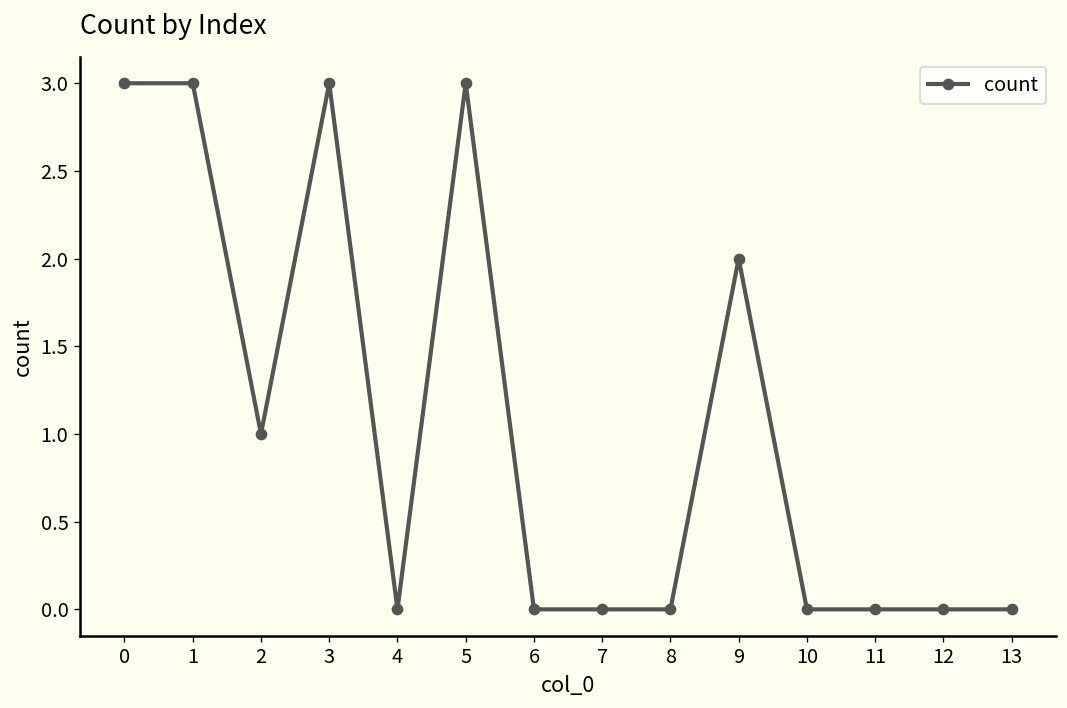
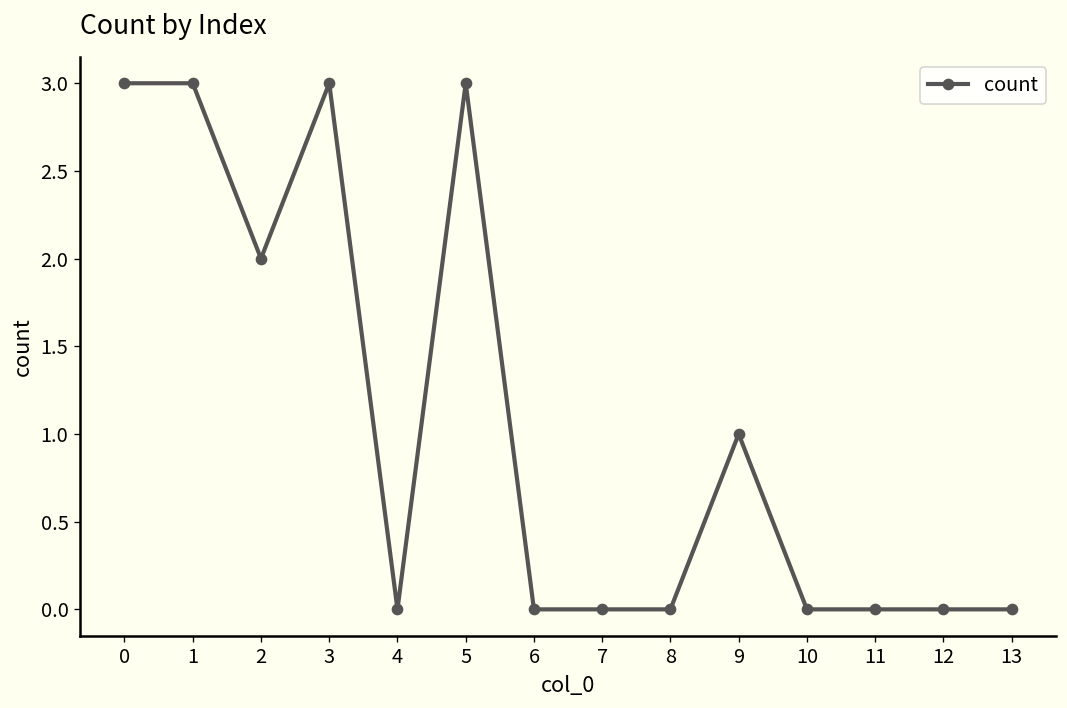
  {
    "0": 3,
    "1": 3,
-   "2": 1,
+   "2": 2,
    "3": 3,
    "4": 0,
    "5": 3,
    "6": 0,
    "7": 0,
    "8": 0,
-   "9": 2,
+   "9": 1,
    "10": 0,
    "11": 0,
    "12": 0,
    "13": 0
  }
